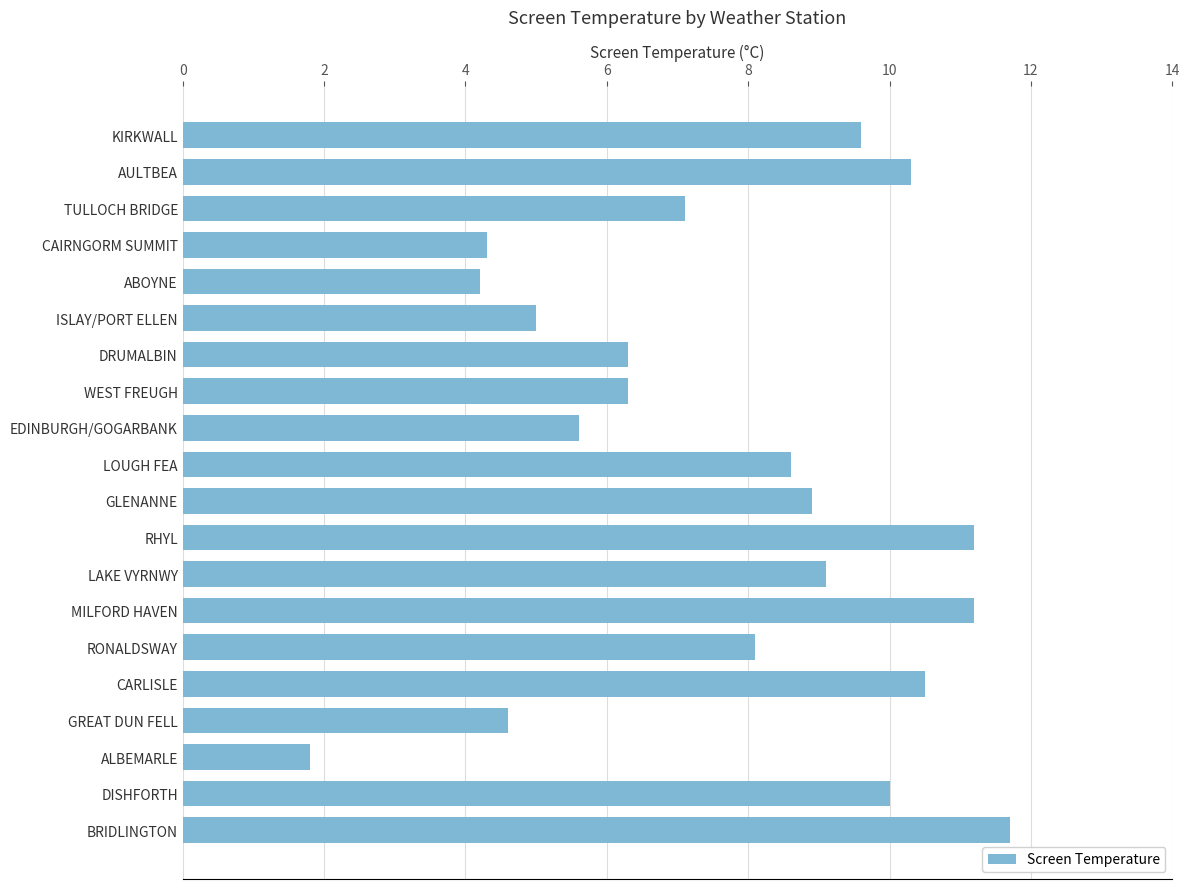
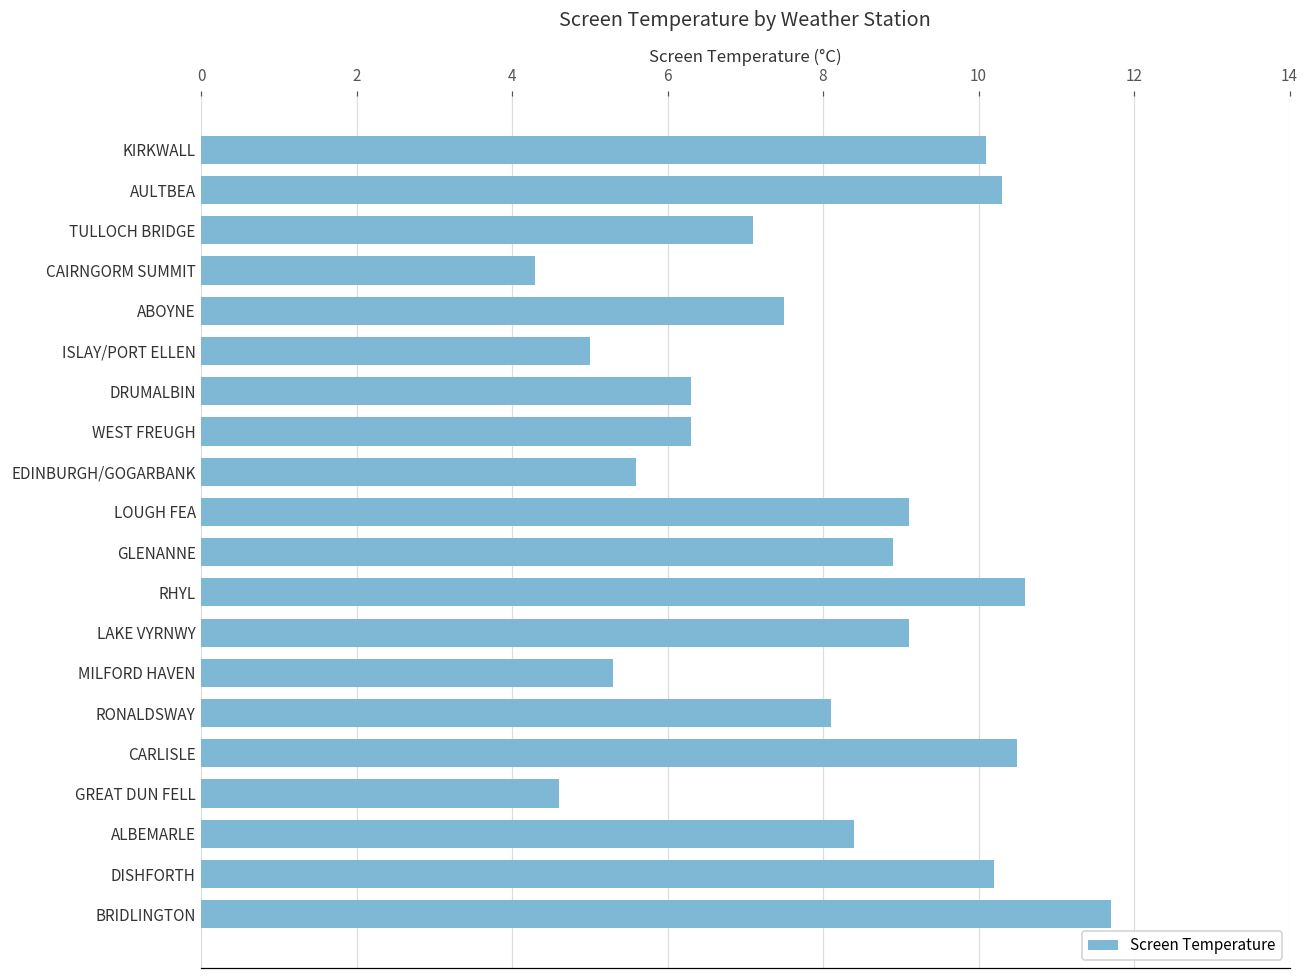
  {
-   "KIRKWALL": 9.6,
+   "KIRKWALL": 10.1,
    "AULTBEA": 10.3,
    "TULLOCH BRIDGE": 7.1,
    "CAIRNGORM SUMMIT": 4.3,
-   "ABOYNE": 4.2,
+   "ABOYNE": 7.5,
    "ISLAY/PORT ELLEN": 5.0,
    "DRUMALBIN": 6.3,
    "WEST FREUGH": 6.3,
    "EDINBURGH/GOGARBANK": 5.6,
-   "LOUGH FEA": 8.6,
+   "LOUGH FEA": 9.1,
    "GLENANNE": 8.9,
-   "RHYL": 11.2,
+   "RHYL": 10.6,
    "LAKE VYRNWY": 9.1,
-   "MILFORD HAVEN": 11.2,
+   "MILFORD HAVEN": 5.3,
    "RONALDSWAY": 8.1,
    "CARLISLE": 10.5,
    "GREAT DUN FELL": 4.6,
-   "ALBEMARLE": 1.8,
-   "DISHFORTH": 10.0,
+   "ALBEMARLE": 8.4,
+   "DISHFORTH": 10.2,
    "BRIDLINGTON": 11.7
  }
